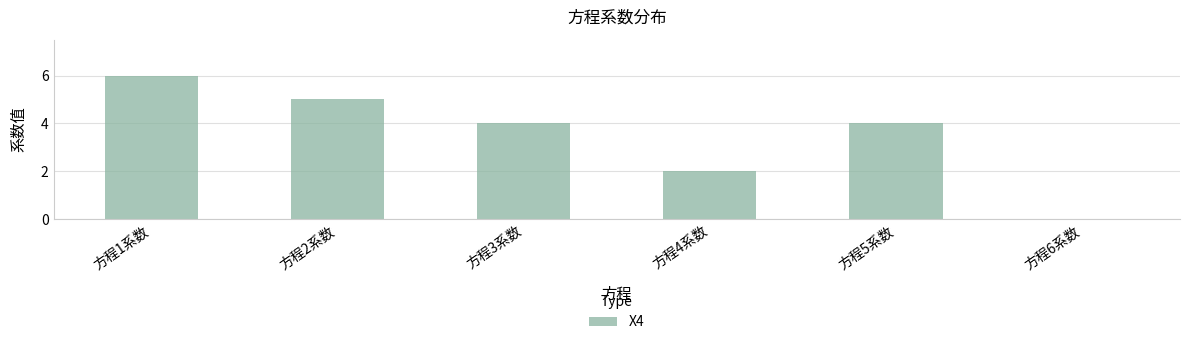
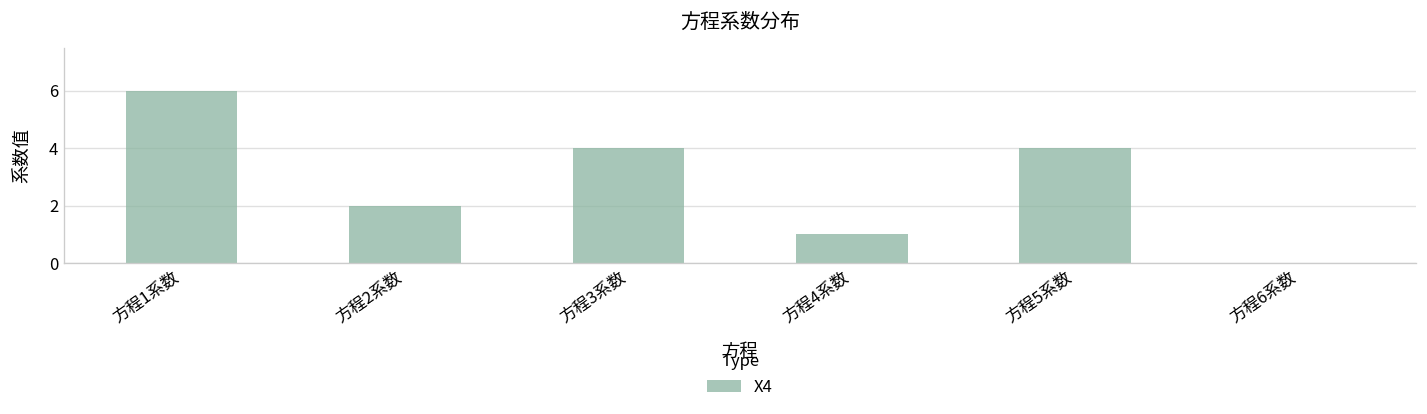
  {
    "方程1系数": 6,
-   "方程2系数": 5,
+   "方程2系数": 2,
    "方程3系数": 4,
-   "方程4系数": 2,
+   "方程4系数": 1,
    "方程5系数": 4,
    "方程6系数": 0
  }
